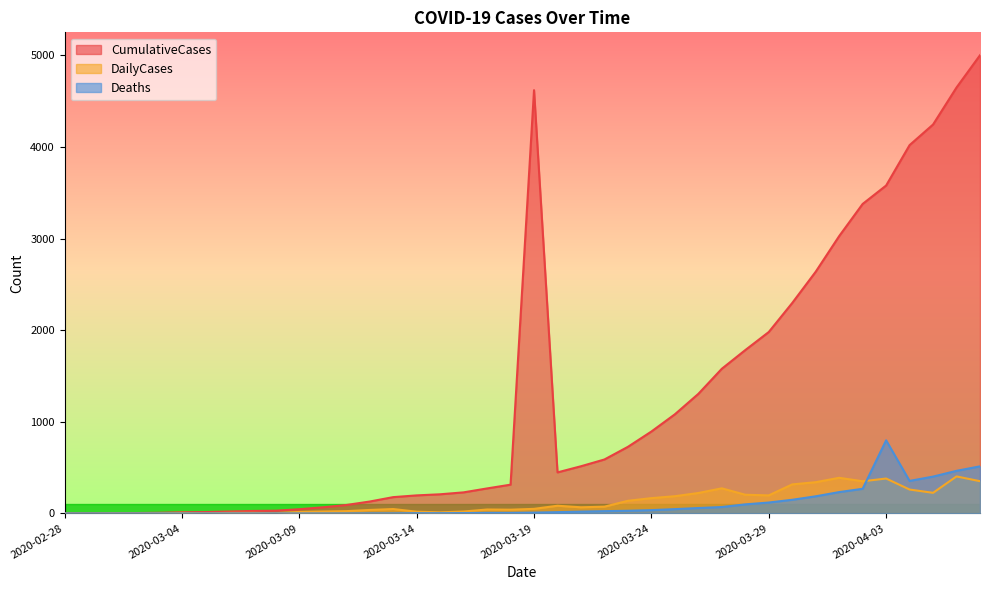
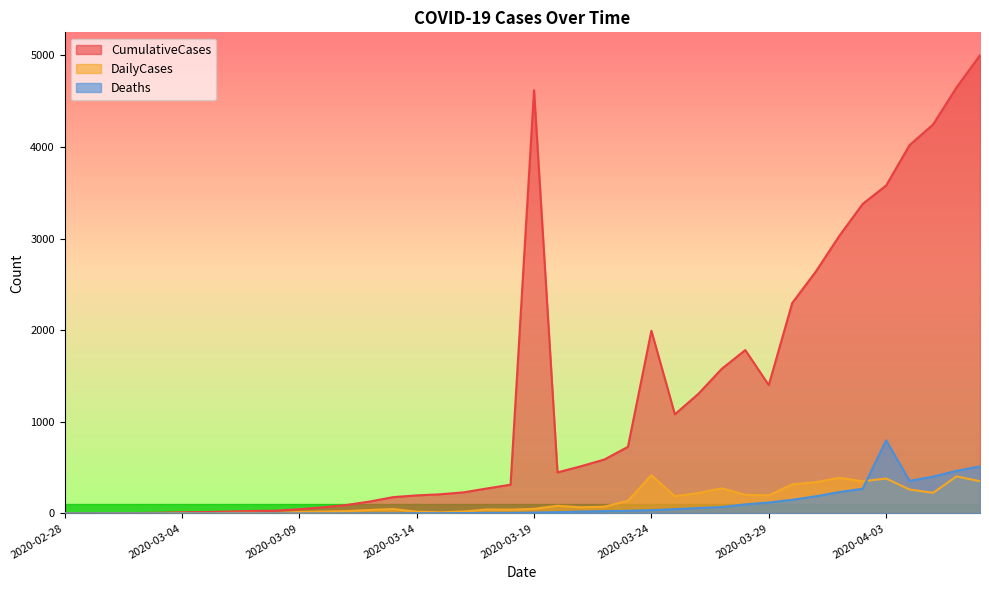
  {
    "CumulativeCases": {
      "2020-03-14": 200,
      "2020-03-19": 4600,
-     "2020-03-24": 900,
-     "2020-03-29": 2000,
+     "2020-03-24": 2000,
+     "2020-03-29": 1400,
      "2020-04-03": 3600
    },
    "DailyCases": {
-     "2020-03-24": 200,
+     "2020-03-24": 400,
      "2020-03-29": 200,
      "2020-04-03": 400
    },
    "Deaths": {
      "2020-03-29": 100,
      "2020-04-03": 800
    }
  }
